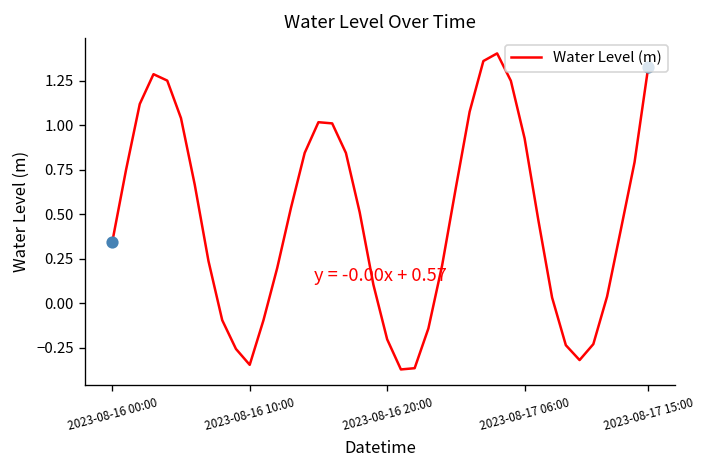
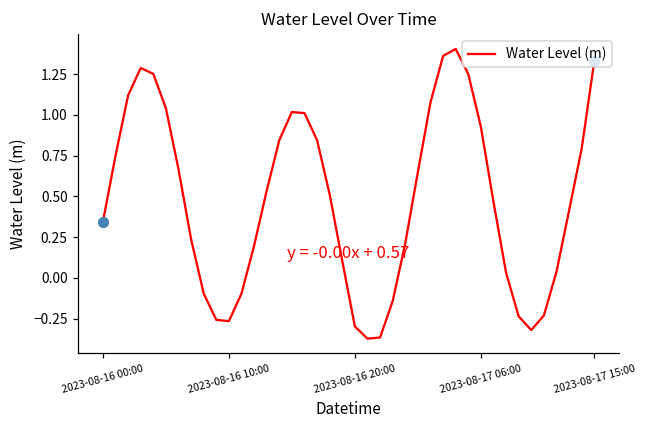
  {
    "Water Level (m)": {
-     "2023-08-16 10:00": -0.35,
-     "2023-08-16 20:00": -0.20,
+     "2023-08-16 10:00": -0.26,
+     "2023-08-16 20:00": -0.30,
      "2023-08-17 06:00": 0.93
    }
  }
